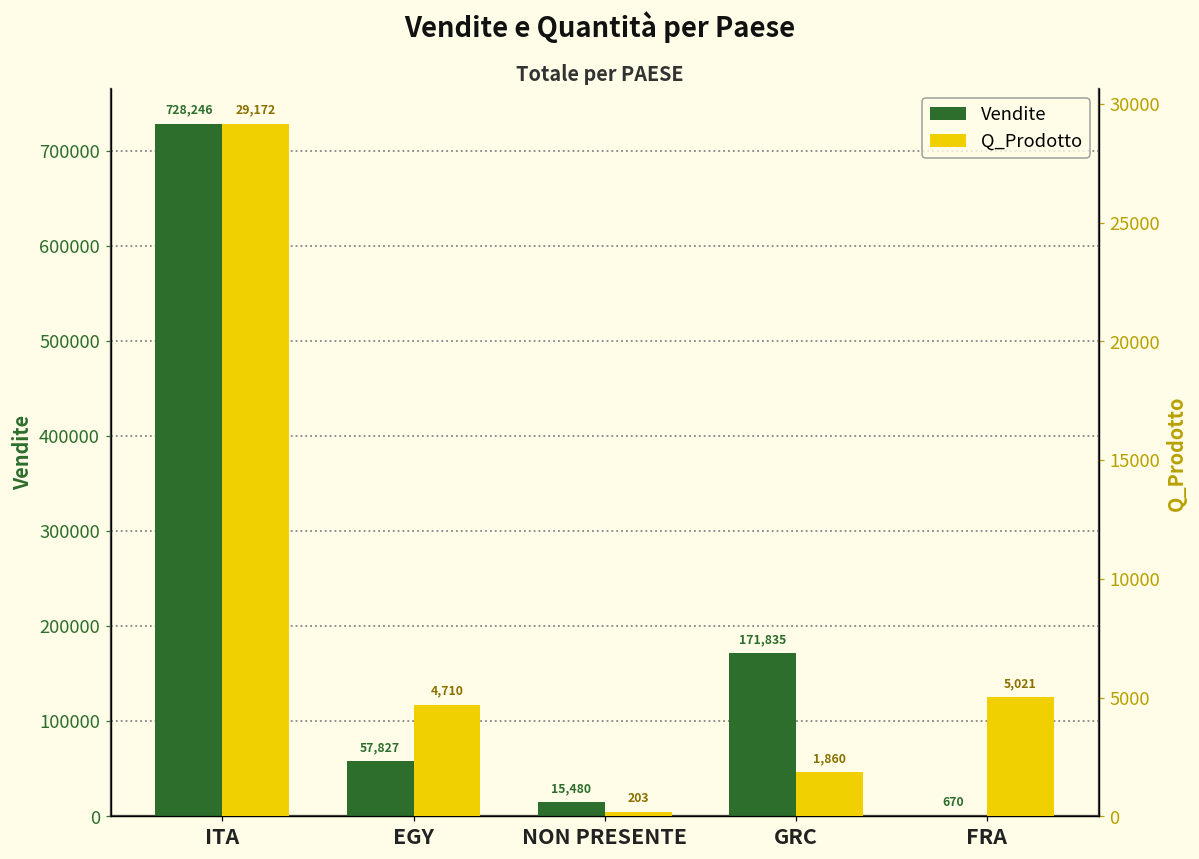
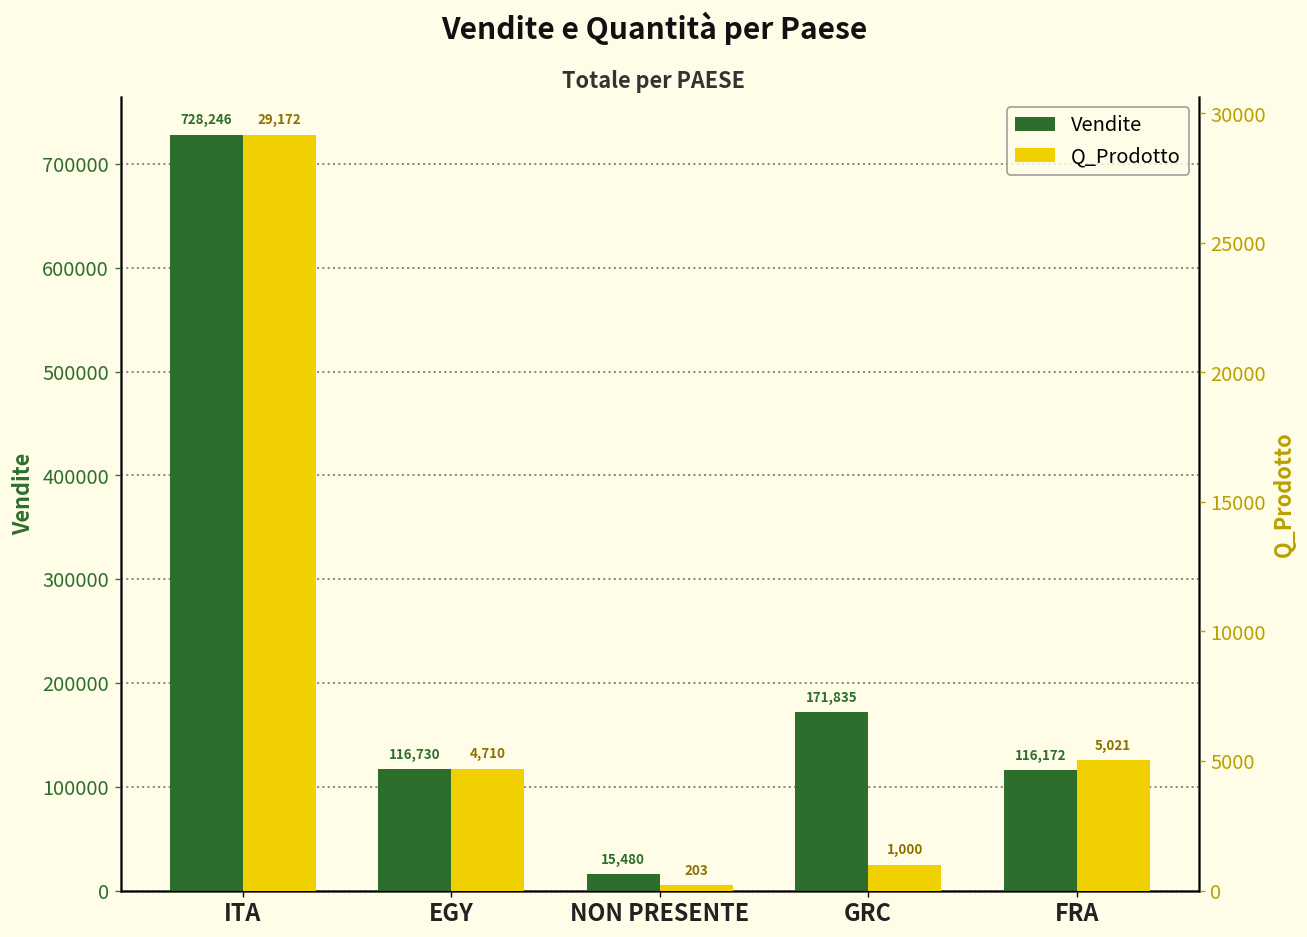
  {
    "Vendite": {
      "ITA": "728,246",
-     "EGY": "57,827",
+     "EGY": "116,730",
      "NON PRESENTE": "15,480",
      "GRC": "171,835",
-     "FRA": "670"
+     "FRA": "116,172"
    },
    "Q_Prodotto": {
      "ITA": "29,172",
      "EGY": "4,710",
      "NON PRESENTE": "203",
-     "GRC": "1,860",
+     "GRC": "1,000",
      "FRA": "5,021"
    }
  }
